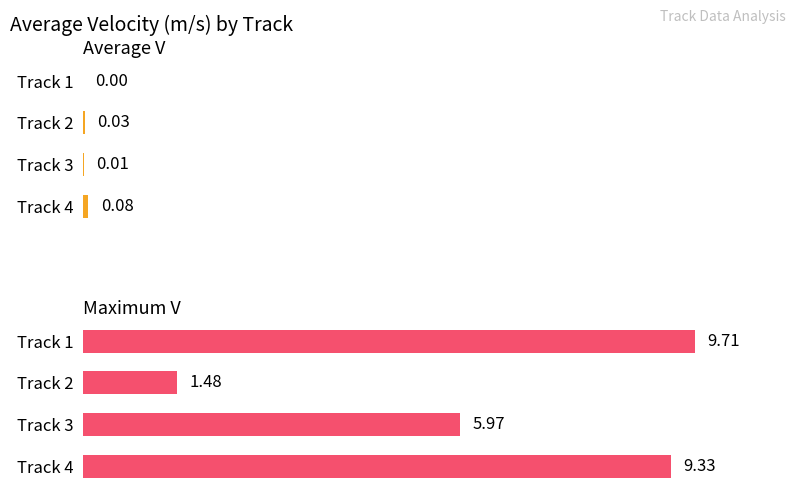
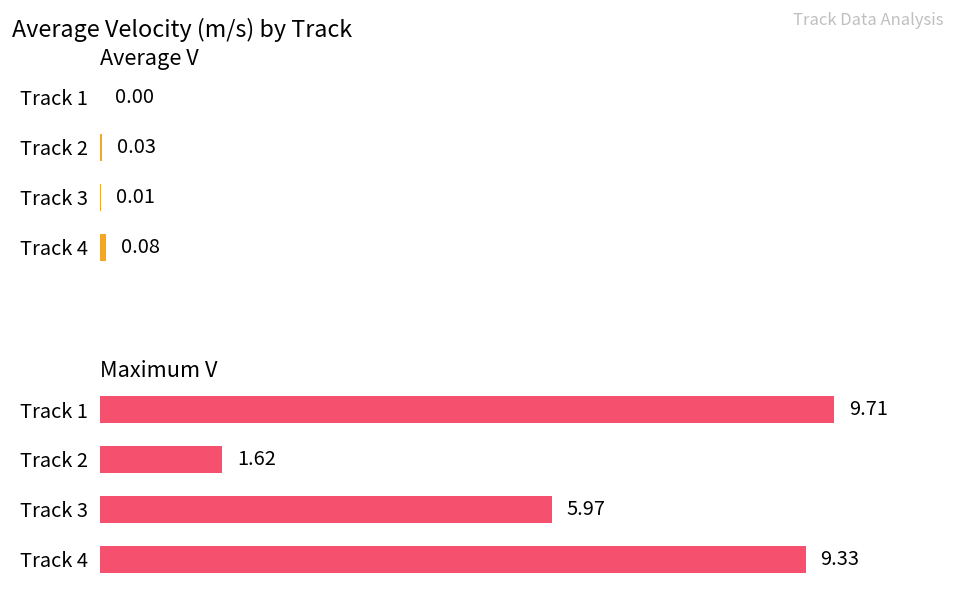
  {
    "Average V": {
      "Track 1": 0.00,
      "Track 2": 0.03,
      "Track 3": 0.01,
      "Track 4": 0.08
    },
    "Maximum V": {
      "Track 1": 9.71,
-     "Track 2": 1.48,
+     "Track 2": 1.62,
      "Track 3": 5.97,
      "Track 4": 9.33
    }
  }
